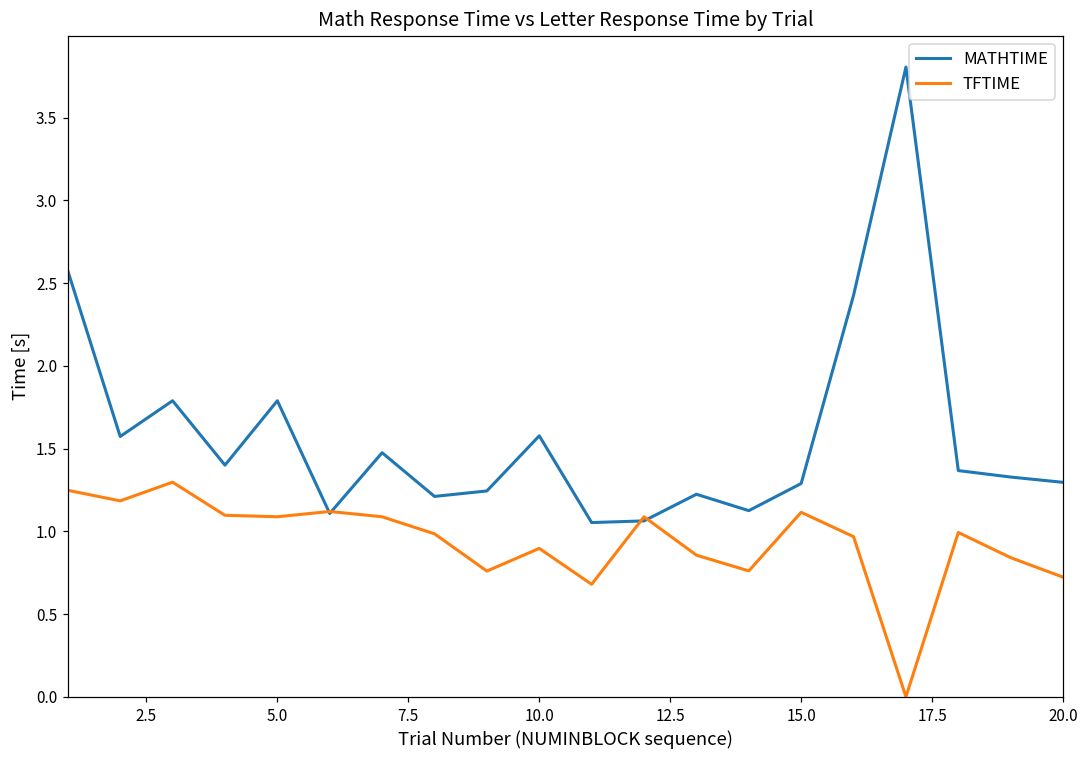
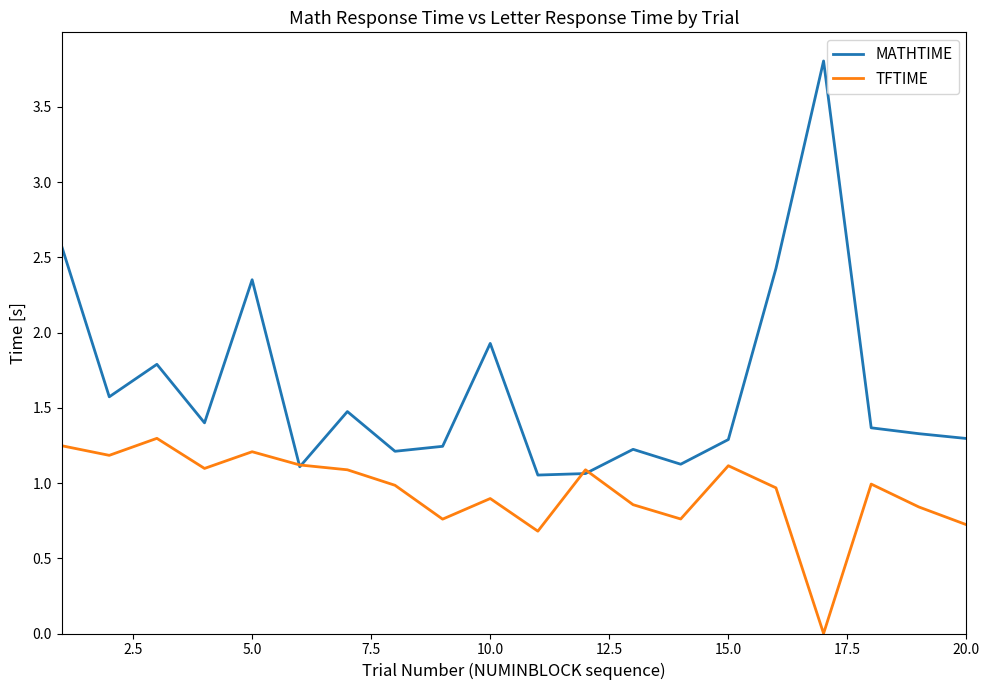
  {
    "MATHTIME": {
-     "5.0": 1.79,
-     "10.0": 1.58,
+     "5.0": 2.35,
+     "10.0": 1.93,
      "15.0": 1.29,
      "20.0": 1.30
    },
    "TFTIME": {
-     "5.0": 1.09,
+     "5.0": 1.21,
      "10.0": 0.90,
      "15.0": 1.12,
      "20.0": 0.72
    }
  }
